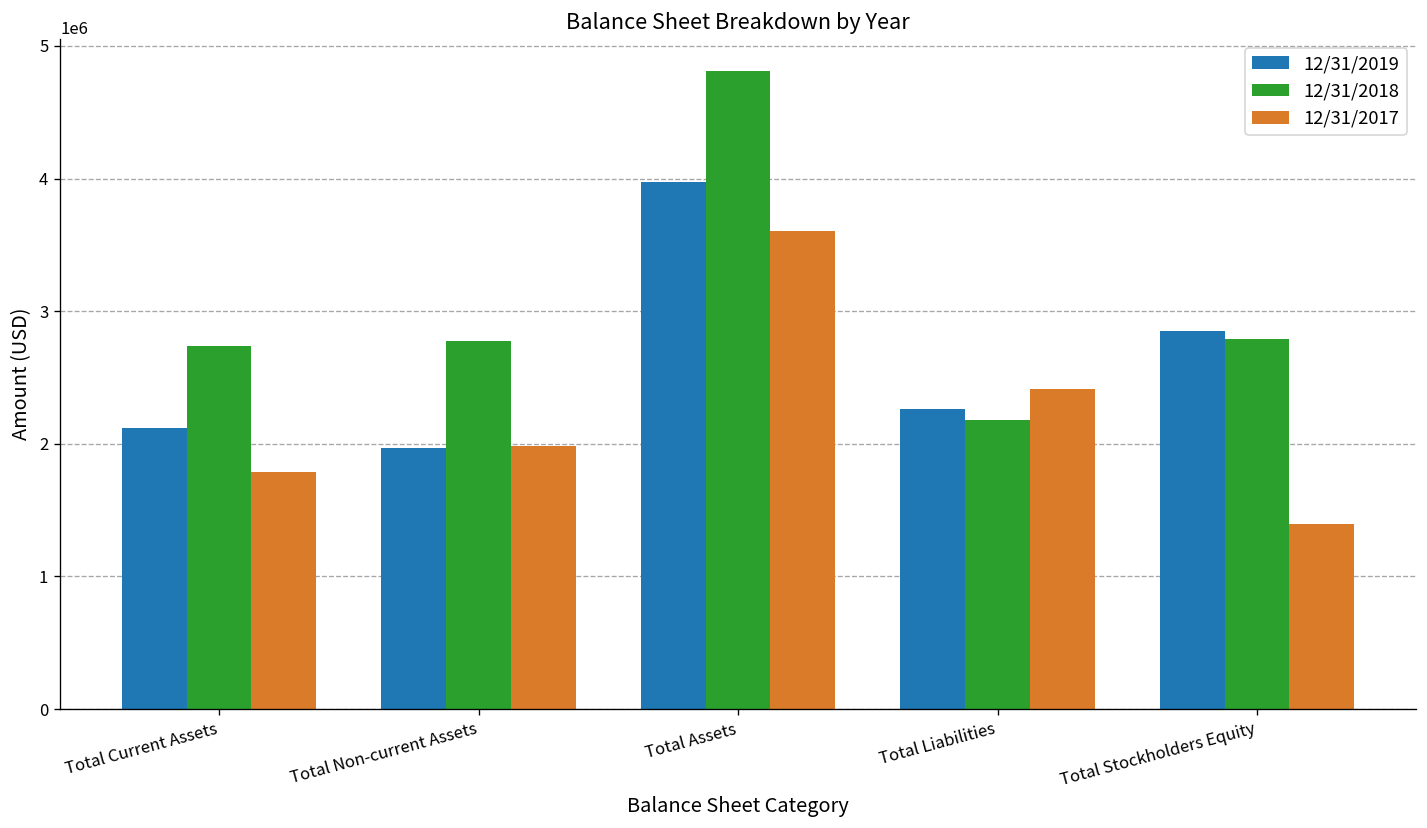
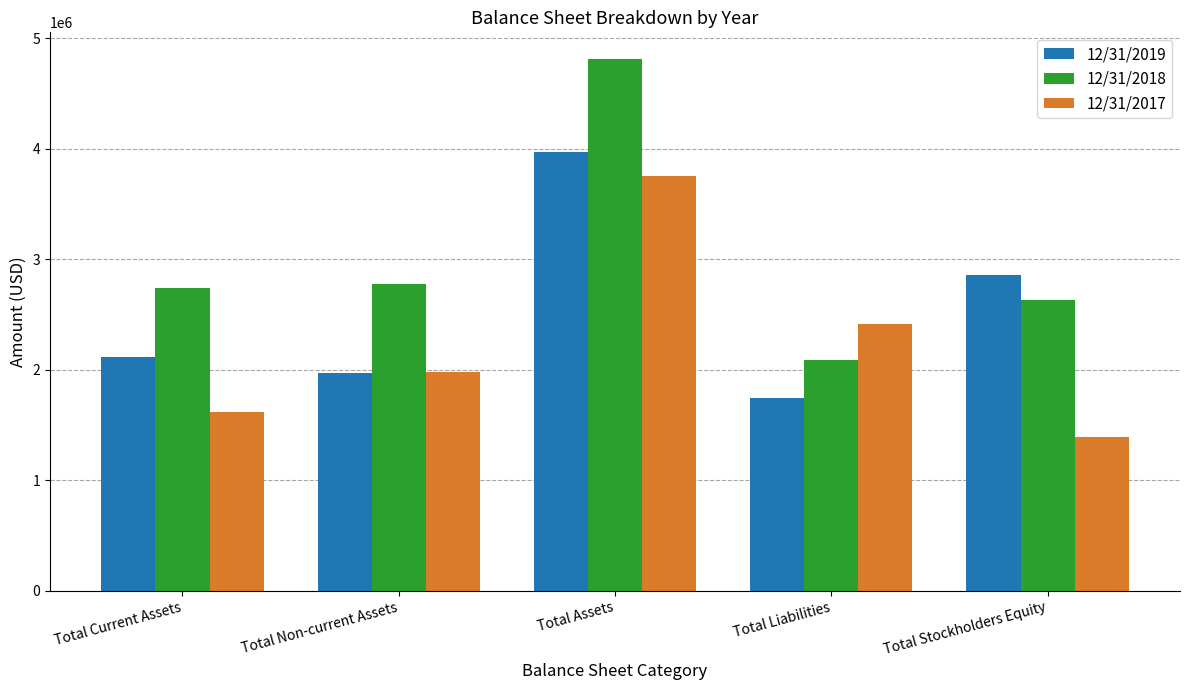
  {
    "12/31/2019": {
      "Total Current Assets": 2120000,
      "Total Non-current Assets": 1970000,
      "Total Assets": 3970000,
-     "Total Liabilities": 2260000,
+     "Total Liabilities": 1750000,
      "Total Stockholders Equity": 2850000
    },
    "12/31/2018": {
      "Total Current Assets": 2740000,
      "Total Non-current Assets": 2780000,
      "Total Assets": 4810000,
-     "Total Liabilities": 2180000,
-     "Total Stockholders Equity": 2790000
+     "Total Liabilities": 2090000,
+     "Total Stockholders Equity": 2630000
    },
    "12/31/2017": {
-     "Total Current Assets": 1780000,
+     "Total Current Assets": 1620000,
      "Total Non-current Assets": 1980000,
-     "Total Assets": 3600000,
+     "Total Assets": 3760000,
      "Total Liabilities": 2420000,
      "Total Stockholders Equity": 1390000
    }
  }
